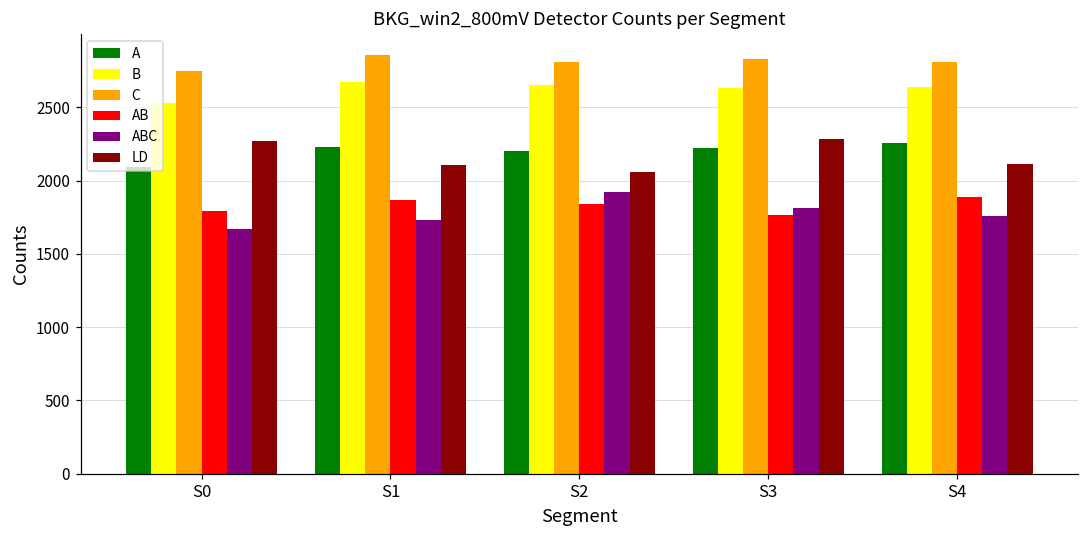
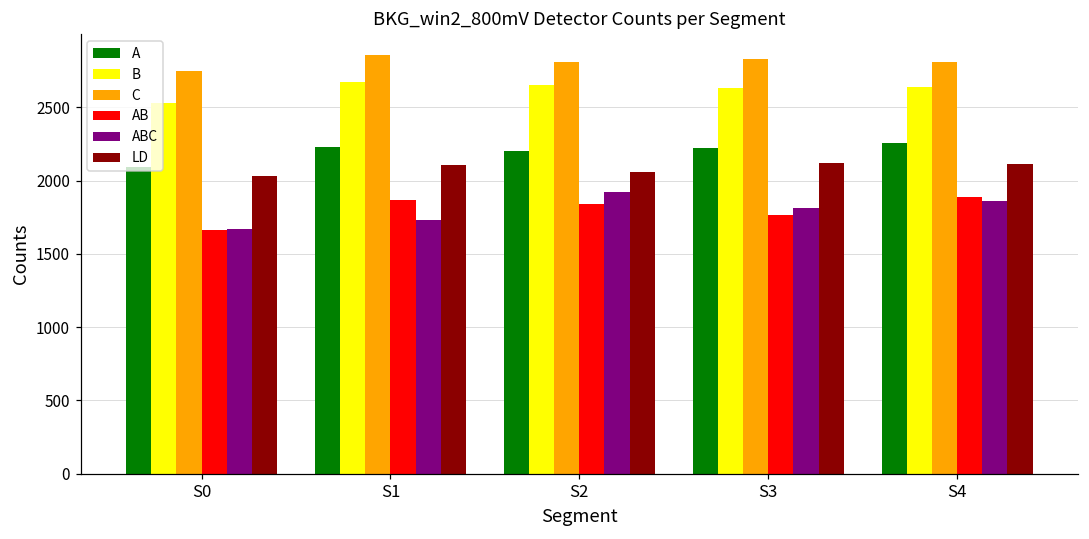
  {
    "A": {
      "S1": 2230,
      "S2": 2200,
      "S3": 2230,
      "S4": 2260
    },
    "B": {
      "S0": 2530,
      "S1": 2670,
      "S2": 2650,
      "S3": 2630,
      "S4": 2640
    },
    "C": {
      "S0": 2750,
      "S1": 2850,
      "S2": 2810,
      "S3": 2830,
      "S4": 2810
    },
    "AB": {
-     "S0": 1800,
+     "S0": 1660,
      "S1": 1870,
      "S2": 1840,
      "S3": 1770,
      "S4": 1890
    },
    "ABC": {
      "S0": 1670,
      "S1": 1730,
      "S2": 1920,
      "S3": 1810,
-     "S4": 1760
+     "S4": 1860
    },
    "LD": {
-     "S0": 2270,
+     "S0": 2030,
      "S1": 2110,
      "S2": 2060,
-     "S3": 2280,
+     "S3": 2120,
      "S4": 2110
    }
  }
